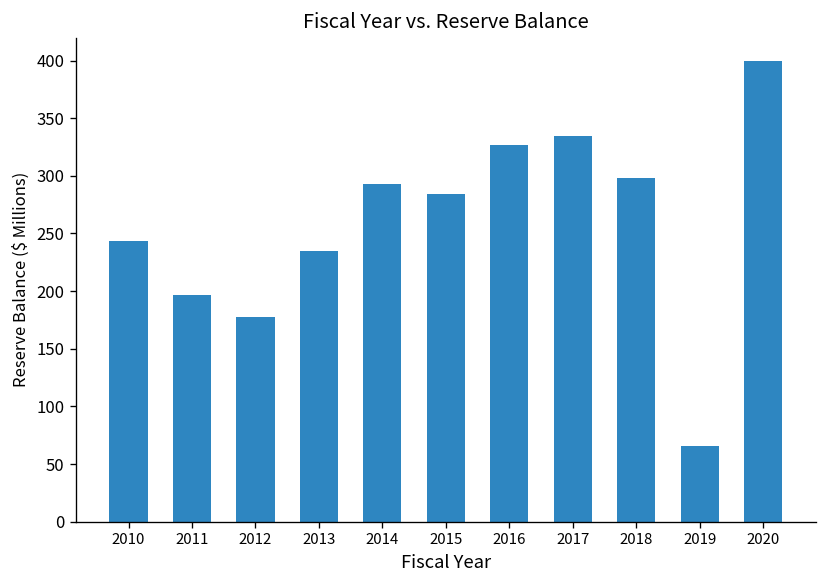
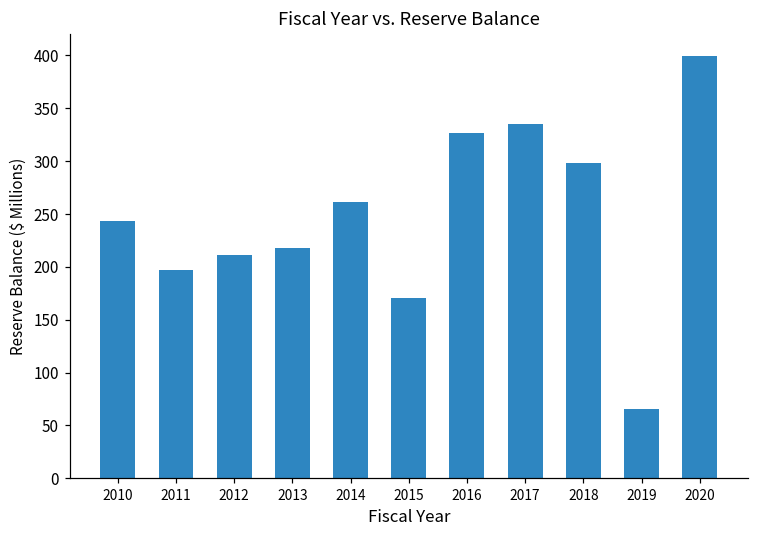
  {
    "2010": 240,
    "2011": 200,
-   "2012": 180,
-   "2013": 230,
-   "2014": 290,
-   "2015": 280,
+   "2012": 210,
+   "2013": 220,
+   "2014": 260,
+   "2015": 170,
    "2016": 330,
    "2017": 330,
    "2018": 300,
    "2019": 70,
    "2020": 400
  }
